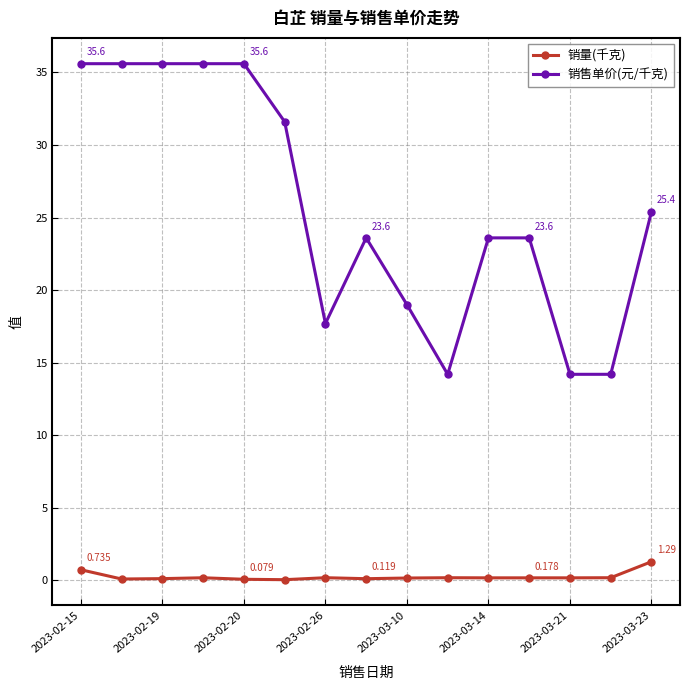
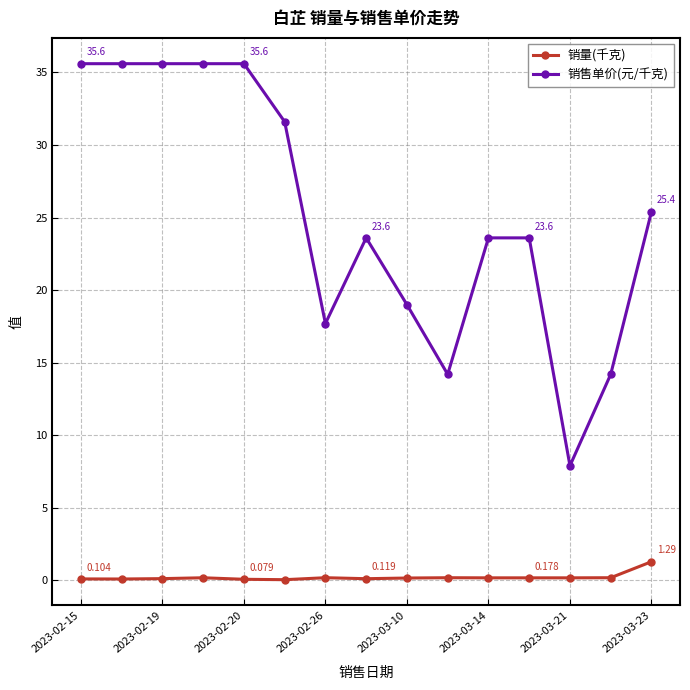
  {
    "销量(千克)": {
-     "2023-02-15": 0.735,
+     "2023-02-15": 0.104,
      "2023-02-20": 0.079,
      "2023-03-23": 1.29
    },
    "销售单价(元/千克)": {
      "2023-02-26": 17.7,
      "2023-03-10": 19.0,
      "2023-03-14": 23.6,
-     "2023-03-21": 14.2
+     "2023-03-21": 7.9
    }
  }
